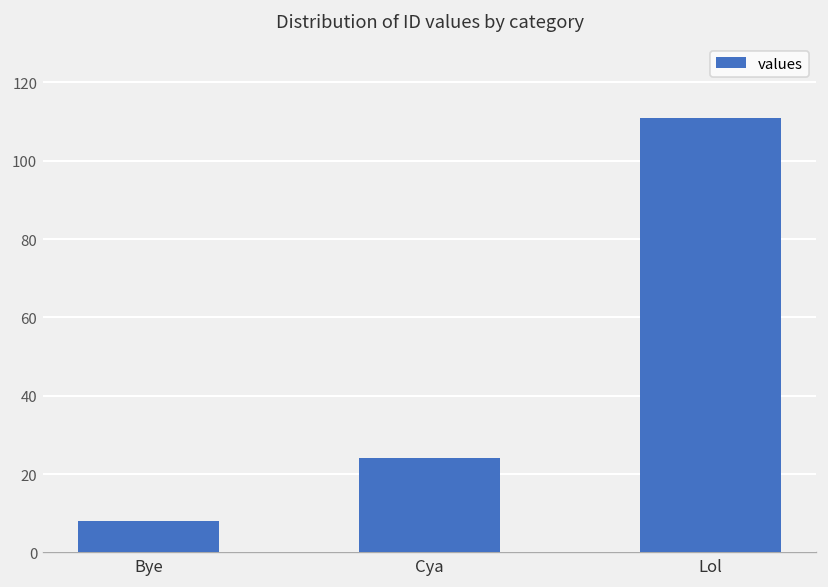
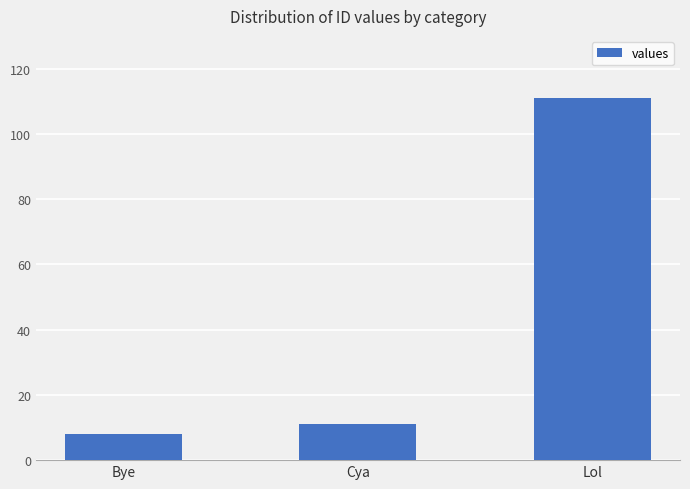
  {
    "Bye": 8,
-   "Cya": 24,
+   "Cya": 11,
    "Lol": 111
  }
